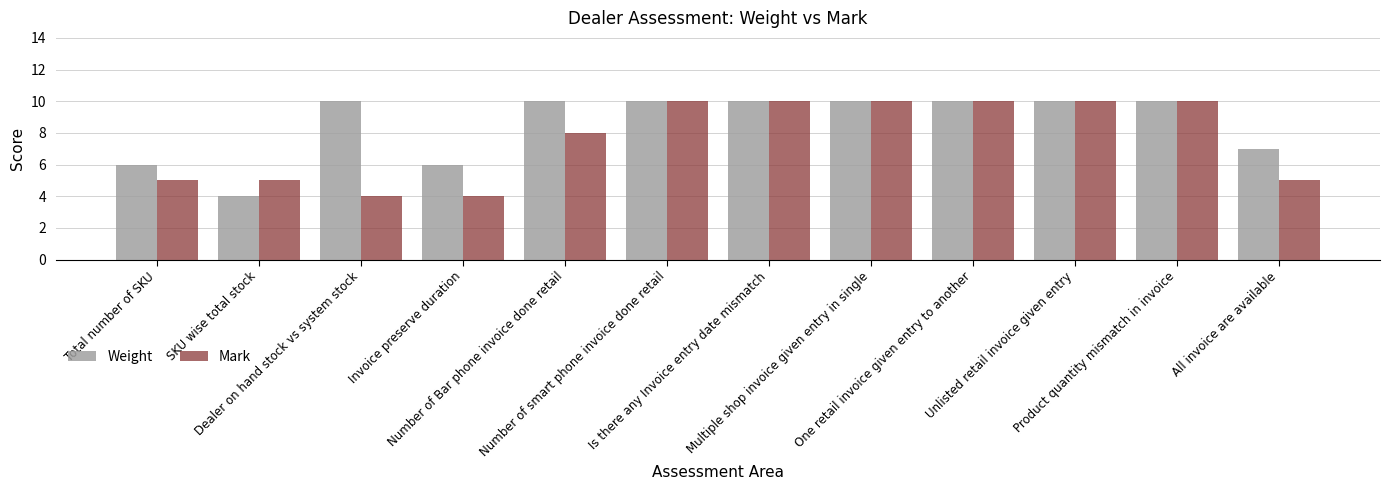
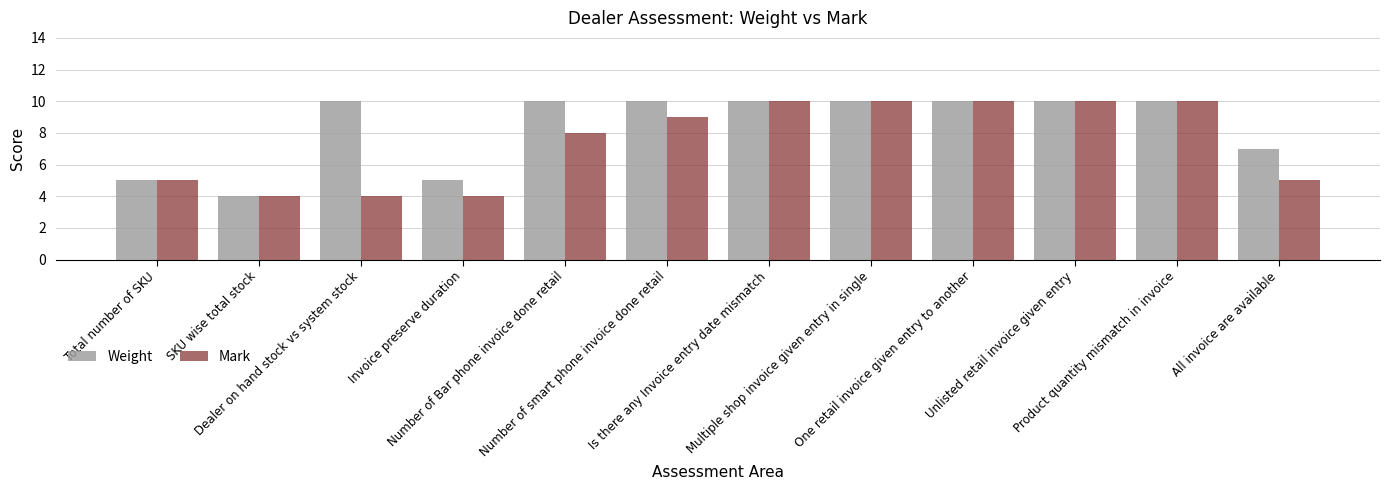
  {
    "Weight": {
-     "Total number of SKU": 6,
+     "Total number of SKU": 5,
      "SKU wise total stock": 4,
      "Dealer on hand stock vs system stock": 10,
-     "Invoice preserve duration": 6,
+     "Invoice preserve duration": 5,
      "Number of Bar phone invoice done retail": 10,
      "Number of smart phone invoice done retail": 10,
      "Is there any Invoice entry date mismatch": 10,
      "Multiple shop invoice given entry in single": 10,
      "One retail invoice given entry to another": 10,
      "Unlisted retail invoice given entry": 10,
      "Product quantity mismatch in invoice": 10,
      "All invoice are available": 7
    },
    "Mark": {
      "Total number of SKU": 5,
-     "SKU wise total stock": 5,
+     "SKU wise total stock": 4,
      "Dealer on hand stock vs system stock": 4,
      "Invoice preserve duration": 4,
      "Number of Bar phone invoice done retail": 8,
-     "Number of smart phone invoice done retail": 10,
+     "Number of smart phone invoice done retail": 9,
      "Is there any Invoice entry date mismatch": 10,
      "Multiple shop invoice given entry in single": 10,
      "One retail invoice given entry to another": 10,
      "Unlisted retail invoice given entry": 10,
      "Product quantity mismatch in invoice": 10,
      "All invoice are available": 5
    }
  }
